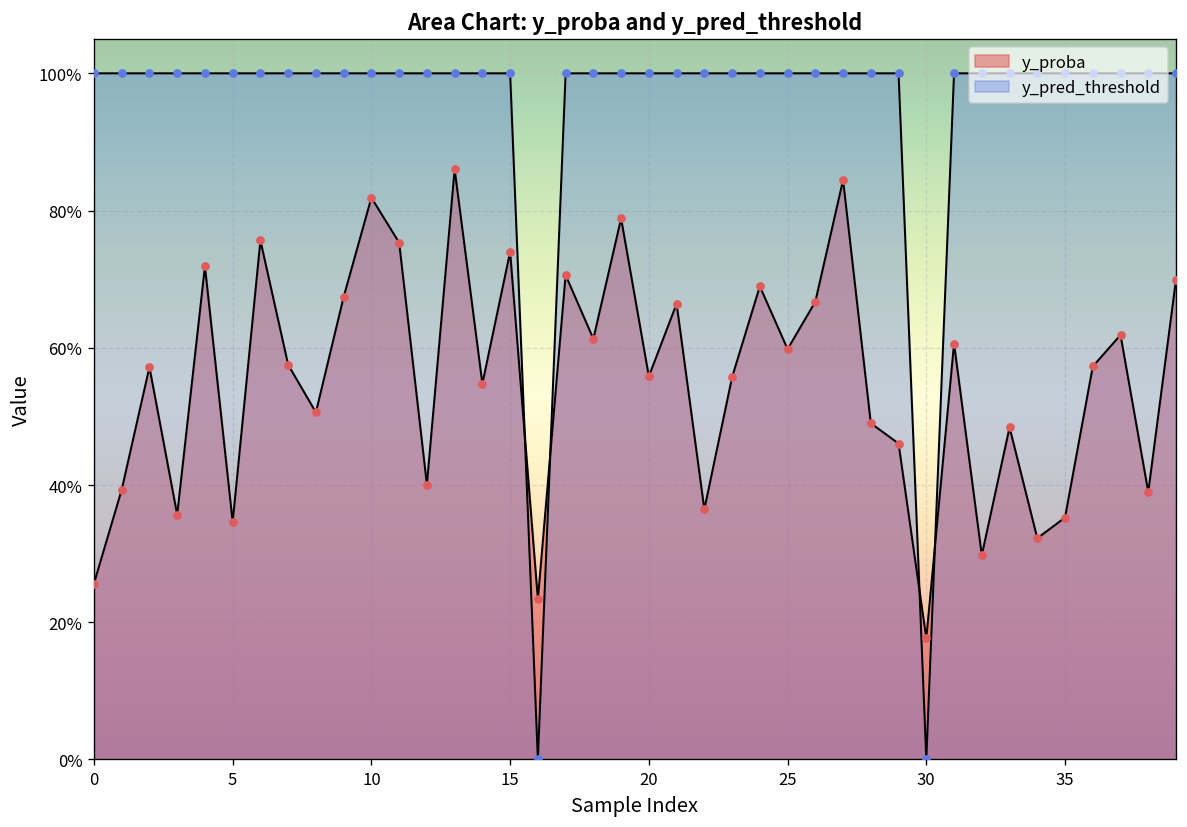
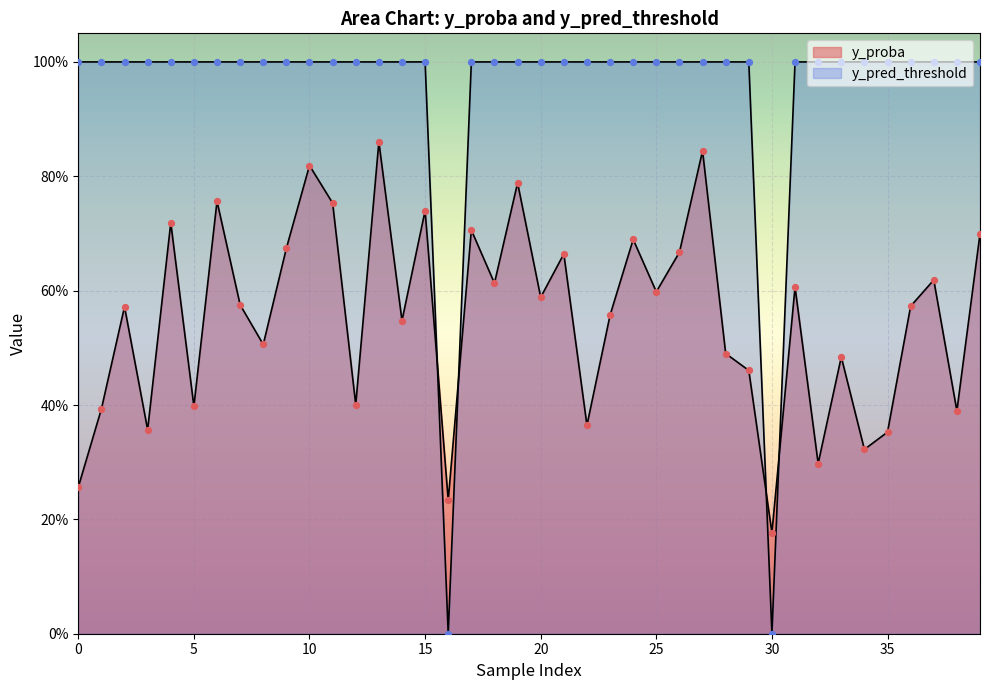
  {
    "y_proba": {
      "0": "26%",
-     "5": "35%",
+     "5": "40%",
      "10": "82%",
      "15": "74%",
-     "20": "56%",
+     "20": "59%",
      "25": "60%",
      "30": "18%",
      "35": "35%"
    },
    "y_pred_threshold": {
      "0": "100%",
      "5": "100%",
      "10": "100%",
      "15": "100%",
      "20": "100%",
      "25": "100%",
      "30": "0%"
    }
  }
